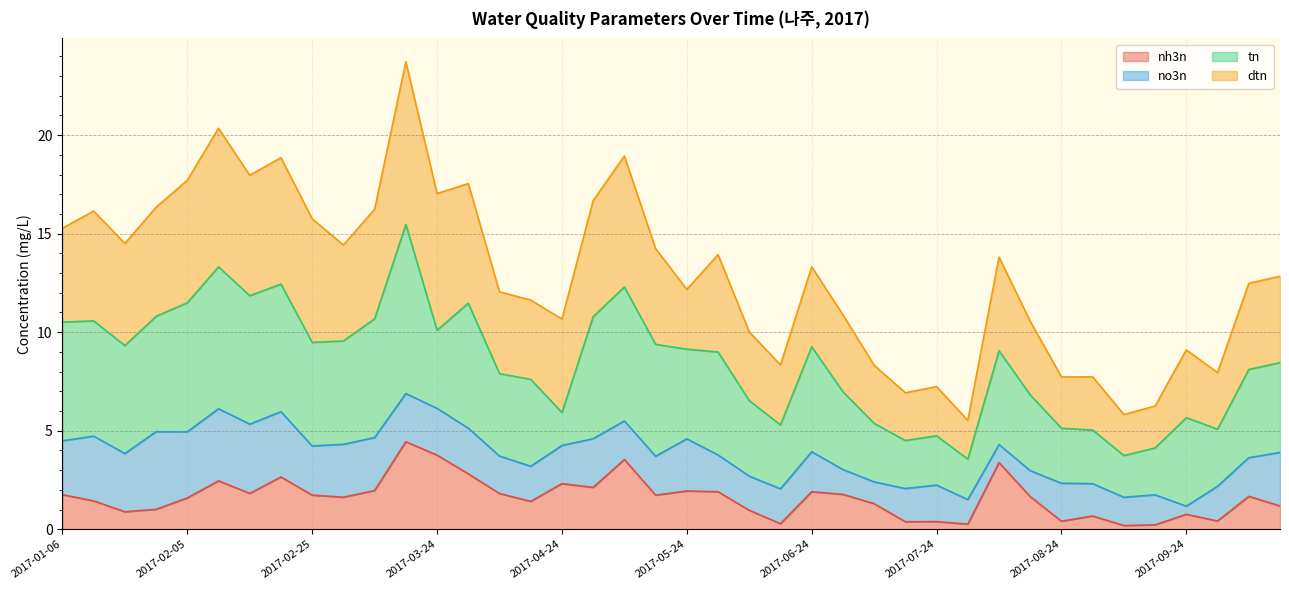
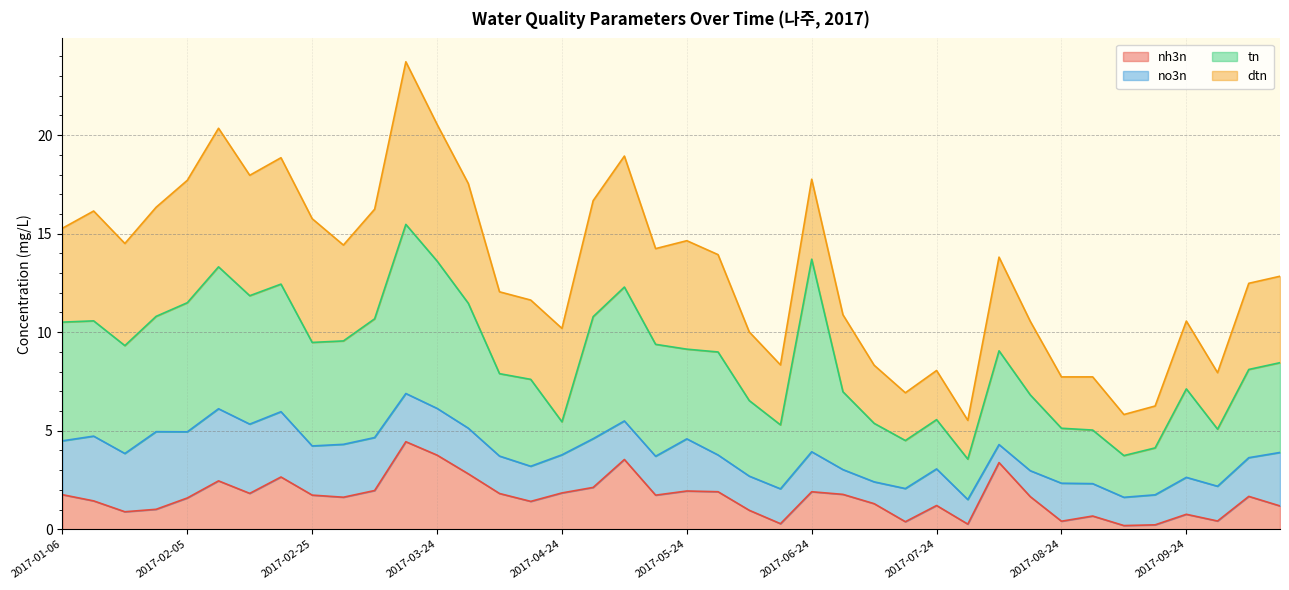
  {
    "nh3n": {
      "2017-01-06": 1.8,
      "2017-02-05": 1.6,
      "2017-02-25": 1.7,
      "2017-03-24": 3.8,
-     "2017-04-24": 2.3,
+     "2017-04-24": 1.8,
      "2017-05-24": 1.9,
      "2017-06-24": 1.9,
-     "2017-07-24": 0.4,
+     "2017-07-24": 1.2,
      "2017-08-24": 0.4,
      "2017-09-24": 0.8
    },
    "no3n": {
      "2017-01-06": 2.7,
      "2017-02-05": 3.4,
      "2017-02-25": 2.5,
      "2017-03-24": 2.4,
      "2017-04-24": 1.9,
      "2017-05-24": 2.6,
      "2017-06-24": 2.0,
      "2017-07-24": 1.9,
      "2017-08-24": 1.9,
-     "2017-09-24": 0.4
+     "2017-09-24": 1.9
    },
    "tn": {
      "2017-01-06": 6.0,
      "2017-02-05": 6.6,
      "2017-02-25": 5.3,
-     "2017-03-24": 4.0,
+     "2017-03-24": 7.5,
      "2017-04-24": 1.7,
      "2017-05-24": 4.6,
-     "2017-06-24": 5.3,
+     "2017-06-24": 9.8,
      "2017-07-24": 2.5,
      "2017-08-24": 2.8,
      "2017-09-24": 4.5
    },
    "dtn": {
      "2017-01-06": 4.8,
      "2017-02-05": 6.2,
      "2017-02-25": 6.3,
      "2017-03-24": 6.9,
      "2017-04-24": 4.7,
-     "2017-05-24": 3.0,
+     "2017-05-24": 5.5,
      "2017-06-24": 4.1,
      "2017-07-24": 2.5,
      "2017-08-24": 2.6,
      "2017-09-24": 3.4
    }
  }
